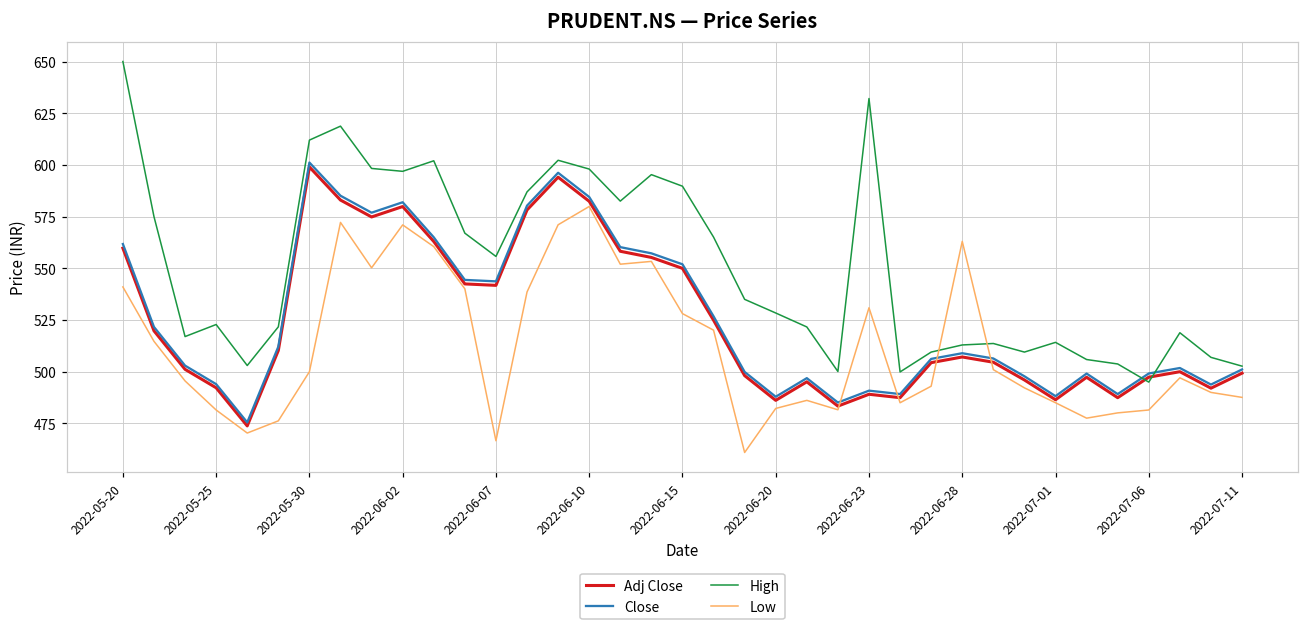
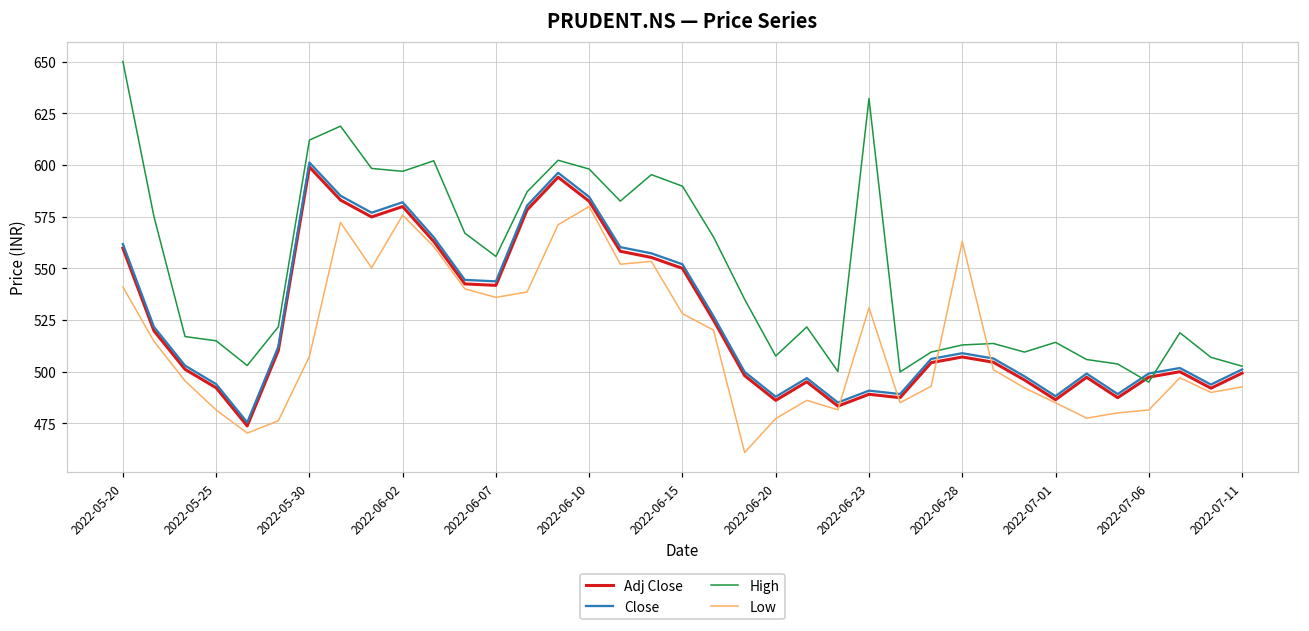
  {
    "Adj Close": {
      "2022-05-20": 560,
      "2022-05-25": 492,
      "2022-05-30": 599,
      "2022-06-02": 580,
      "2022-06-07": 542,
      "2022-06-10": 582,
      "2022-06-15": 550,
      "2022-06-20": 486,
      "2022-06-23": 489,
      "2022-06-28": 507,
      "2022-07-01": 486,
      "2022-07-06": 497,
      "2022-07-11": 499
    },
    "Close": {
      "2022-05-20": 562,
      "2022-05-25": 494,
      "2022-05-30": 601,
      "2022-06-02": 582,
      "2022-06-07": 544,
      "2022-06-10": 585,
      "2022-06-15": 552,
      "2022-06-20": 488,
      "2022-06-23": 491,
      "2022-06-28": 509,
      "2022-07-01": 488,
      "2022-07-06": 499,
      "2022-07-11": 501
    },
    "High": {
      "2022-05-20": 650,
-     "2022-05-25": 523,
+     "2022-05-25": 515,
      "2022-05-30": 612,
      "2022-06-02": 597,
      "2022-06-07": 556,
      "2022-06-10": 598,
      "2022-06-15": 590,
-     "2022-06-20": 528,
+     "2022-06-20": 508,
      "2022-06-23": 632,
      "2022-06-28": 513,
      "2022-07-01": 514,
      "2022-07-06": 495,
      "2022-07-11": 503
    },
    "Low": {
      "2022-05-20": 541,
      "2022-05-25": 482,
-     "2022-05-30": 500,
-     "2022-06-02": 571,
-     "2022-06-07": 467,
+     "2022-05-30": 507,
+     "2022-06-02": 576,
+     "2022-06-07": 536,
      "2022-06-10": 580,
      "2022-06-15": 528,
-     "2022-06-20": 482,
+     "2022-06-20": 477,
      "2022-06-23": 531,
      "2022-06-28": 563,
      "2022-07-01": 485,
      "2022-07-06": 482,
-     "2022-07-11": 488
+     "2022-07-11": 493
    }
  }
